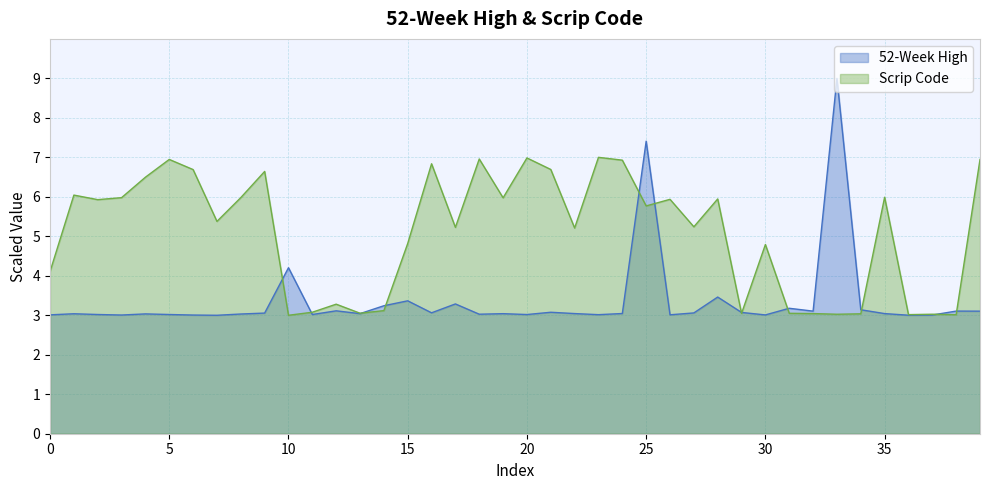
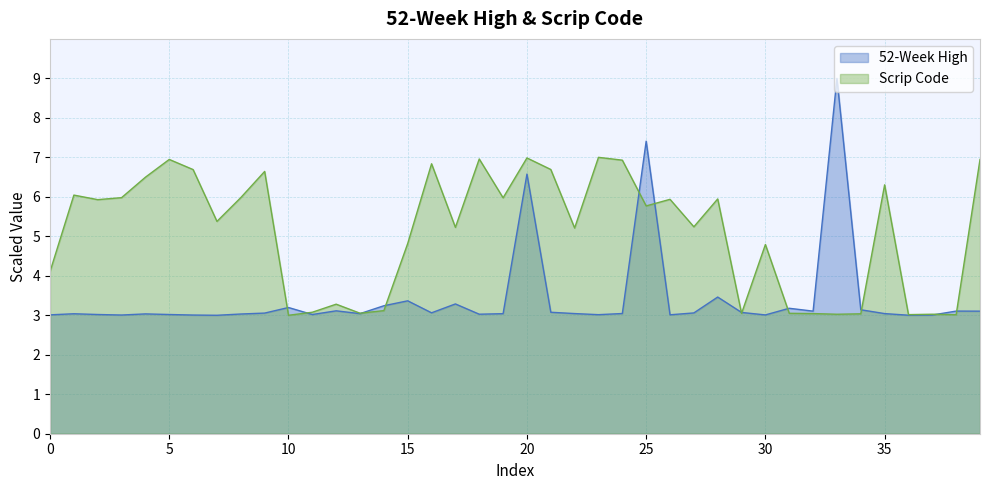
  {
    "52-Week High": {
      "0": 3.0,
      "5": 3.0,
-     "10": 4.2,
+     "10": 3.2,
      "15": 3.4,
-     "20": 3.0,
+     "20": 6.6,
      "25": 7.4,
      "30": 3.0,
      "35": 3.0
    },
    "Scrip Code": {
      "0": 4.1,
      "5": 6.9,
      "10": 3.0,
      "15": 4.8,
      "20": 7.0,
      "25": 5.8,
      "30": 4.8,
-     "35": 6.0
+     "35": 6.3
    }
  }
